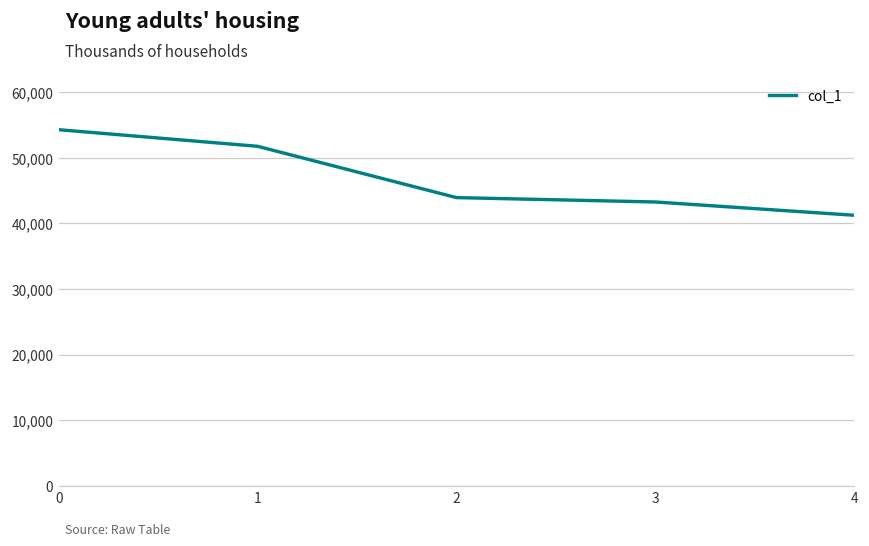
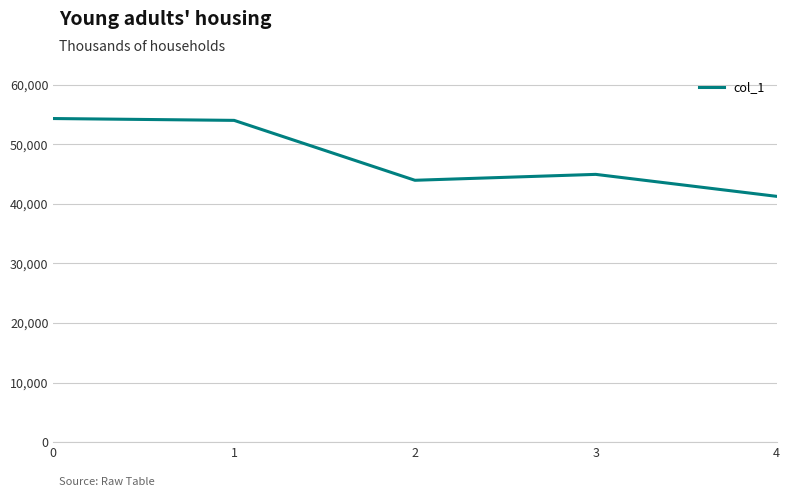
  {
    "0": "54,000",
-   "1": "52,000",
+   "1": "54,000",
    "2": "44,000",
-   "3": "43,000",
+   "3": "45,000",
    "4": "41,000"
  }
